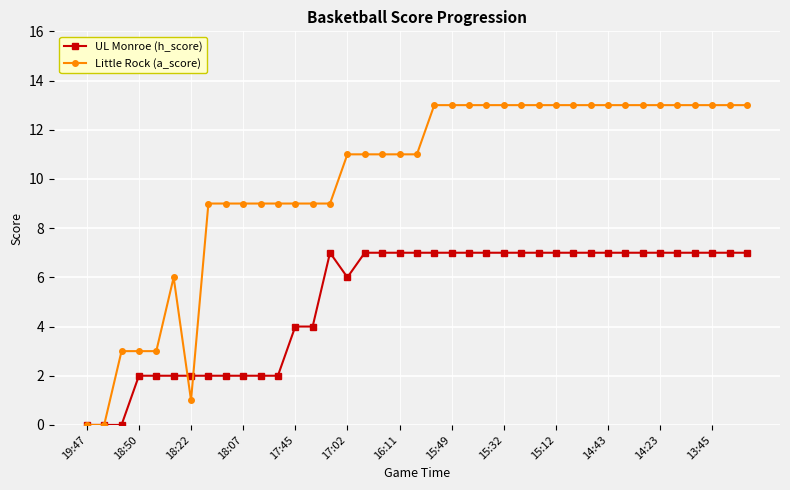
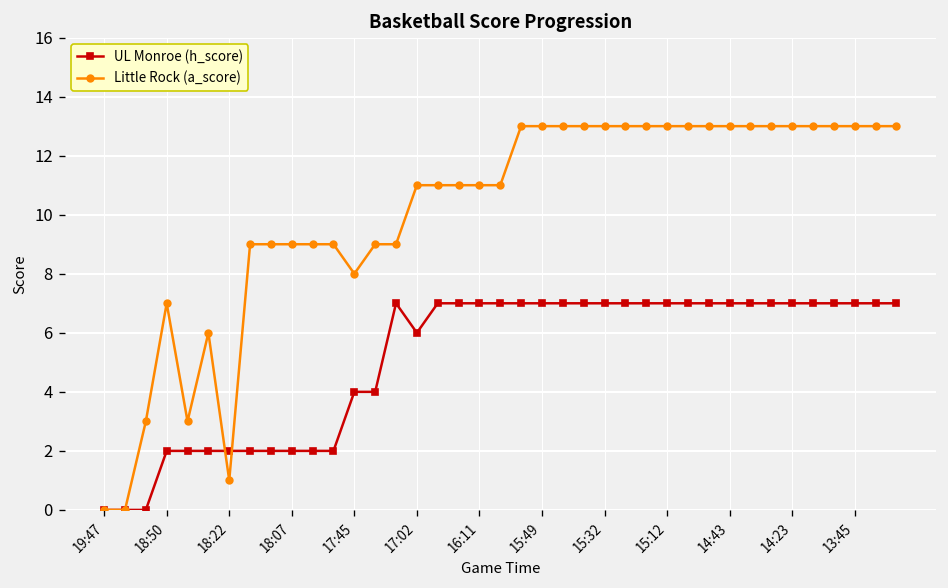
  {
    "UL Monroe (h_score)": {
      "18:50": 2,
      "18:22": 2,
      "17:45": 4,
      "17:02": 6
    },
    "Little Rock (a_score)": {
-     "18:50": 3,
+     "18:50": 7,
      "18:22": 1,
-     "17:45": 9,
+     "17:45": 8,
      "17:02": 11
    }
  }
